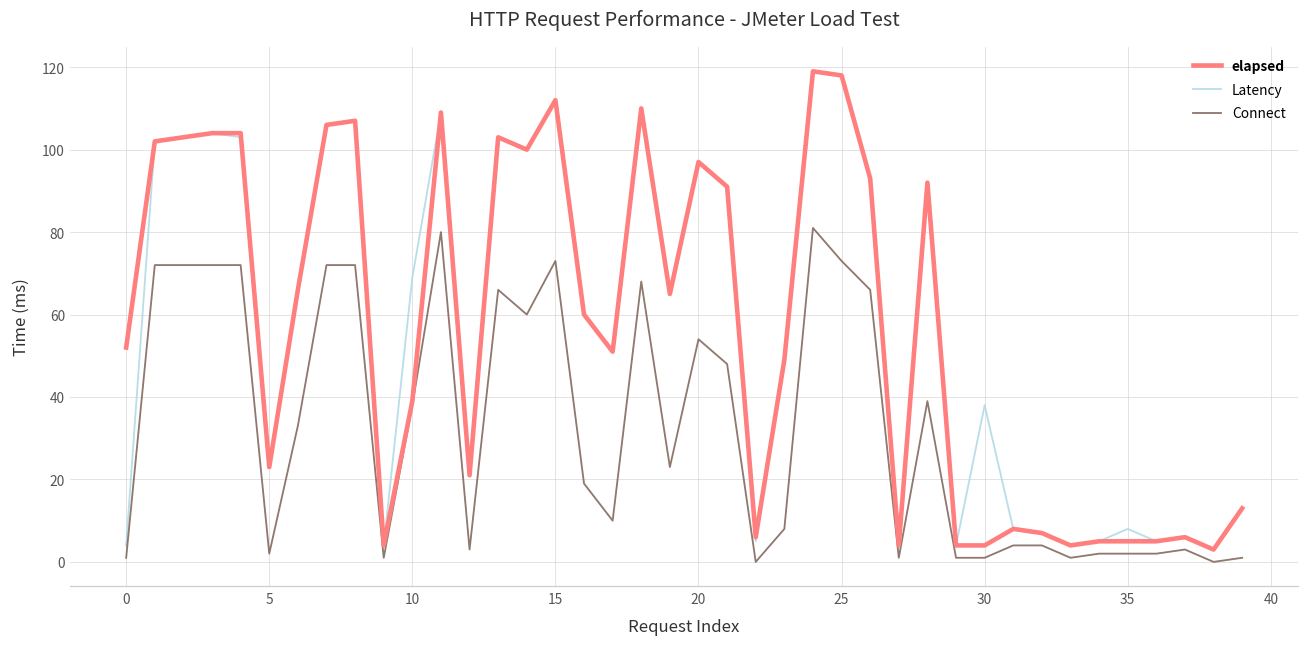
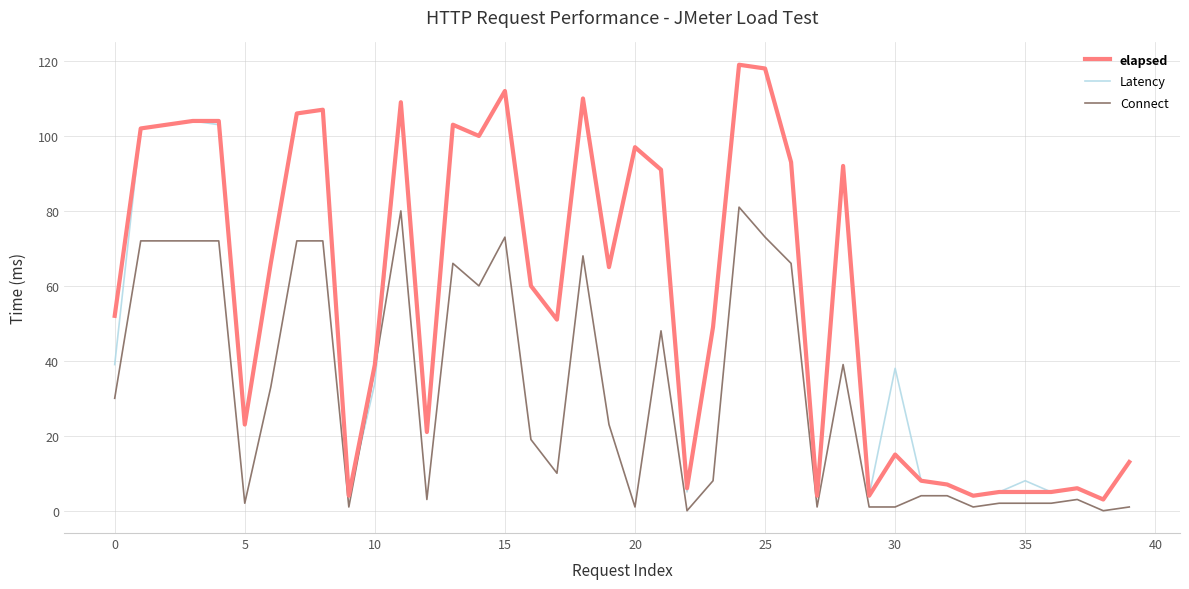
  {
    "elapsed": {
      "0": 52,
      "10": 39,
-     "30": 4,
+     "30": 15,
      "35": 5
    },
    "Latency": {
-     "0": 4,
-     "10": 69,
+     "0": 39,
+     "10": 34,
      "30": 38,
      "35": 8
    },
    "Connect": {
-     "0": 1,
+     "0": 30,
      "5": 2,
      "10": 38,
      "15": 73,
-     "20": 54,
+     "20": 1,
      "25": 73,
      "30": 1,
      "35": 2
    }
  }
